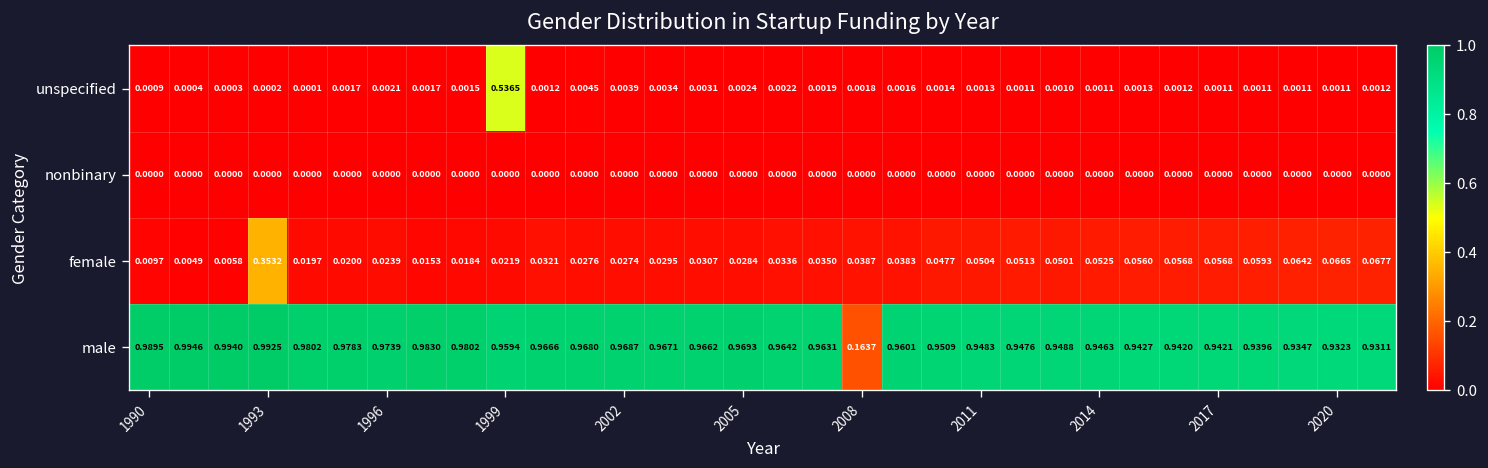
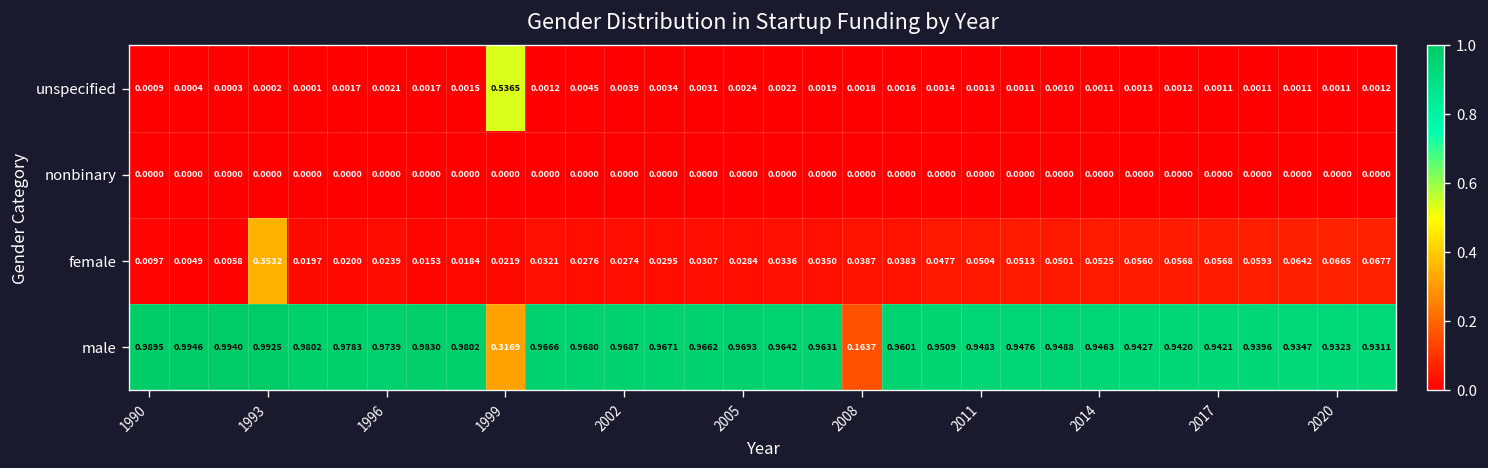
  {
    "unspecified": {
      "1990": 0.0009,
      "1993": 0.0002,
      "1996": 0.0021,
      "1999": 0.5365,
      "2002": 0.0039,
      "2005": 0.0024,
      "2008": 0.0018,
      "2011": 0.0013,
      "2014": 0.0011,
      "2017": 0.0011,
      "2020": 0.0011
    },
    "nonbinary": {
      "1990": 0.0000,
      "1993": 0.0000,
      "1996": 0.0000,
      "1999": 0.0000,
      "2002": 0.0000,
      "2005": 0.0000,
      "2008": 0.0000,
      "2011": 0.0000,
      "2014": 0.0000,
      "2017": 0.0000,
      "2020": 0.0000
    },
    "female": {
      "1990": 0.0097,
      "1993": 0.3532,
      "1996": 0.0239,
      "1999": 0.0219,
      "2002": 0.0274,
      "2005": 0.0284,
      "2008": 0.0387,
      "2011": 0.0504,
      "2014": 0.0525,
      "2017": 0.0568,
      "2020": 0.0665
    },
    "male": {
      "1990": 0.9895,
      "1993": 0.9925,
      "1996": 0.9739,
-     "1999": 0.9594,
+     "1999": 0.3169,
      "2002": 0.9687,
      "2005": 0.9693,
      "2008": 0.1637,
      "2011": 0.9483,
      "2014": 0.9463,
      "2017": 0.9421,
      "2020": 0.9323
    }
  }
